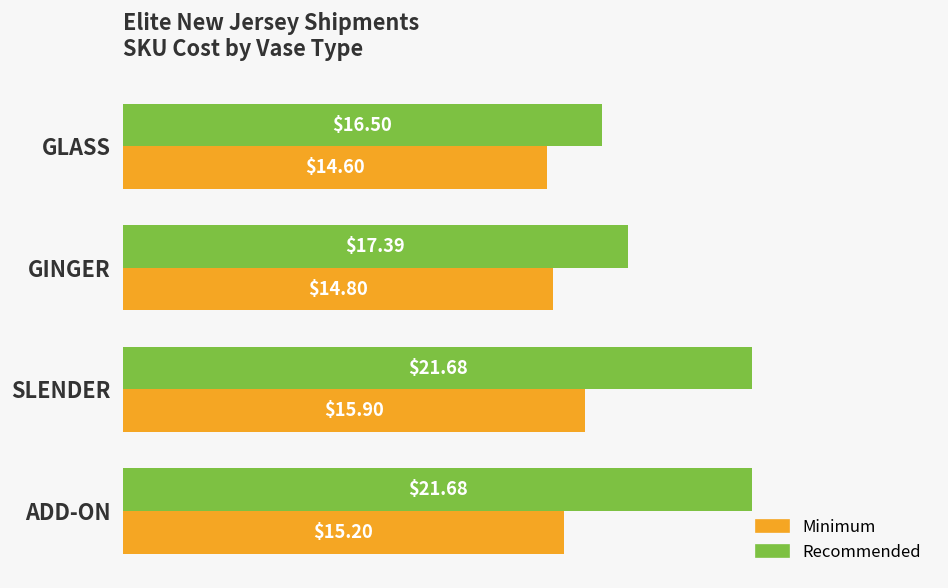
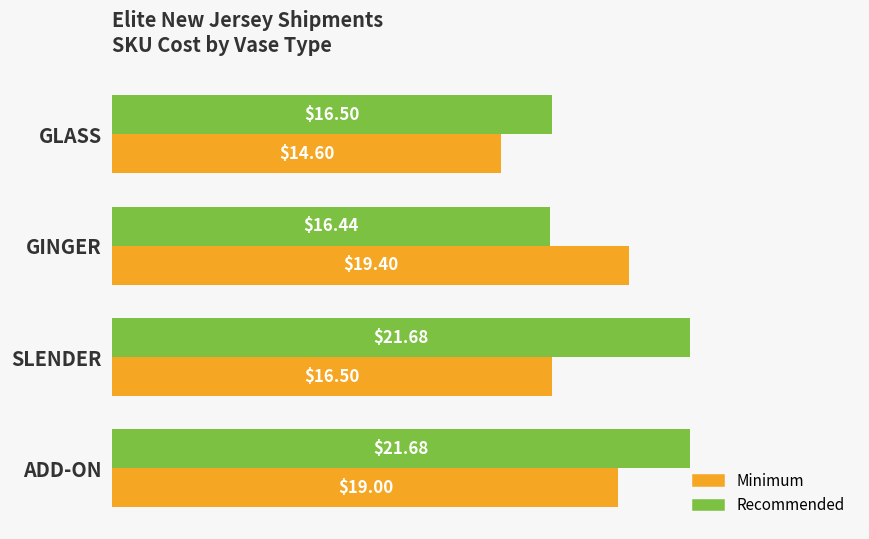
  {
    "Minimum": {
      "GLASS": "$14.60",
-     "GINGER": "$14.80",
-     "SLENDER": "$15.90",
-     "ADD-ON": "$15.20"
+     "GINGER": "$19.40",
+     "SLENDER": "$16.50",
+     "ADD-ON": "$19.00"
    },
    "Recommended": {
      "GLASS": "$16.50",
-     "GINGER": "$17.39",
+     "GINGER": "$16.44",
      "SLENDER": "$21.68",
      "ADD-ON": "$21.68"
    }
  }
